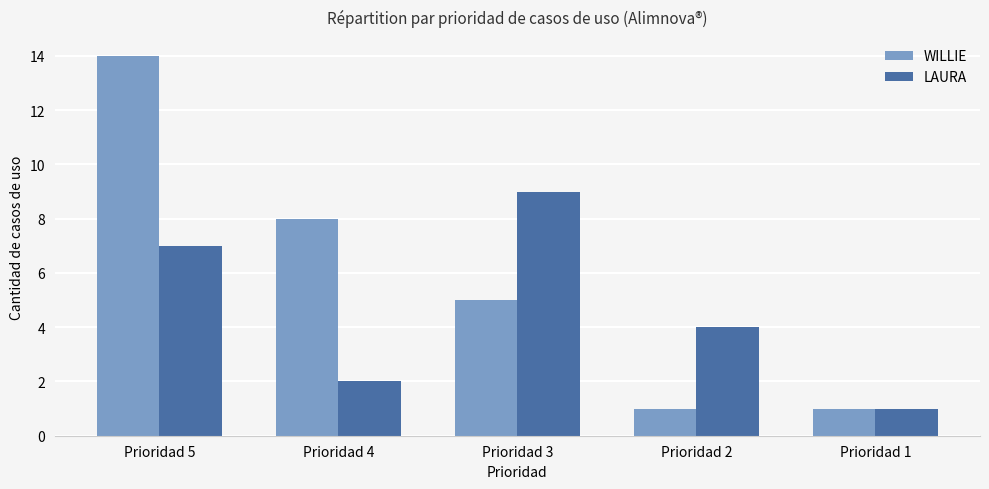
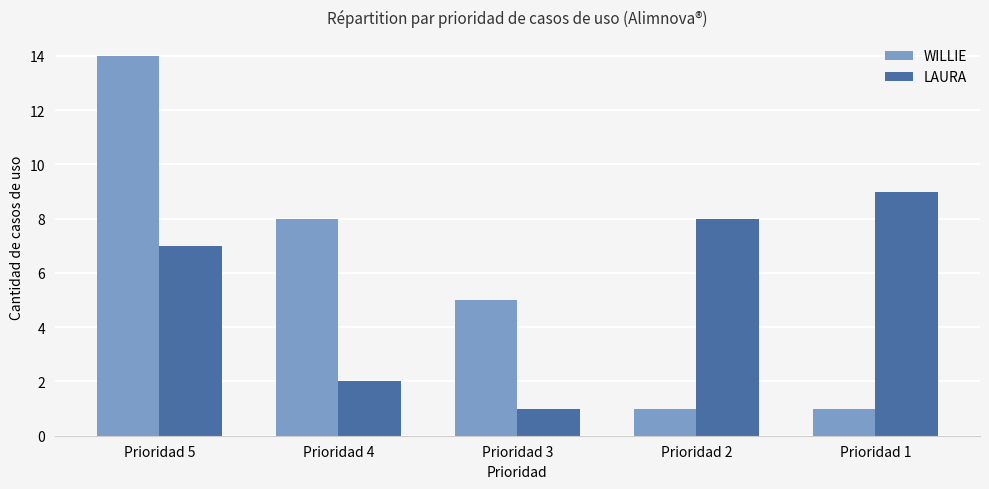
  {
    "WILLIE": {
      "Prioridad 5": 14,
      "Prioridad 4": 8,
      "Prioridad 3": 5,
      "Prioridad 2": 1,
      "Prioridad 1": 1
    },
    "LAURA": {
      "Prioridad 5": 7,
      "Prioridad 4": 2,
-     "Prioridad 3": 9,
-     "Prioridad 2": 4,
-     "Prioridad 1": 1
+     "Prioridad 3": 1,
+     "Prioridad 2": 8,
+     "Prioridad 1": 9
    }
  }
